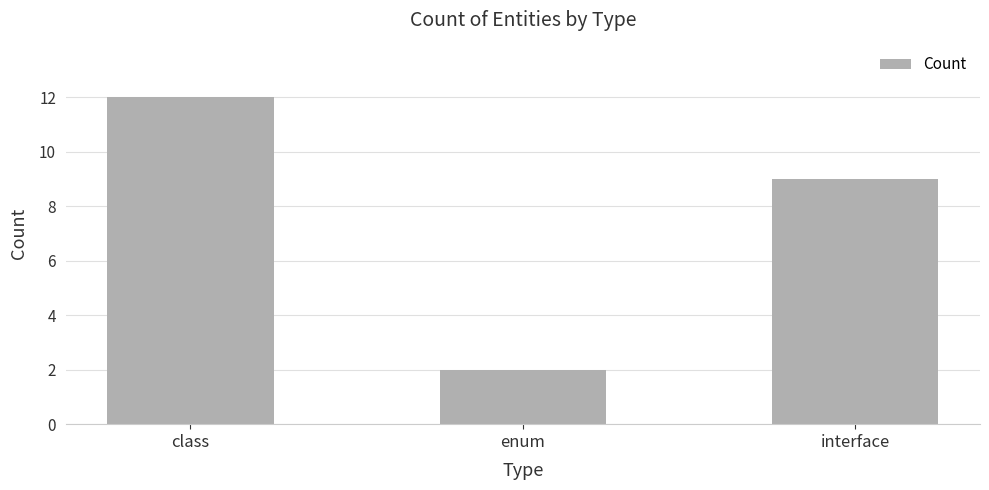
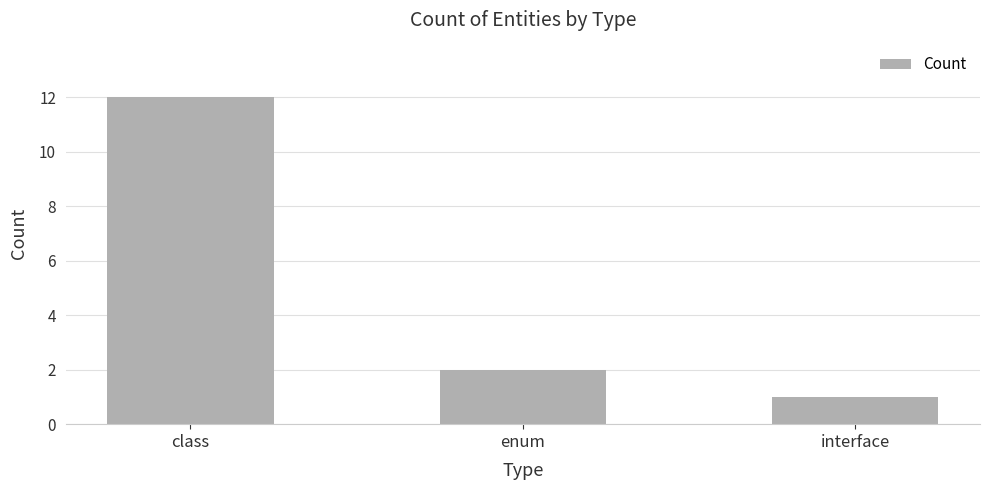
  {
    "class": 12,
    "enum": 2,
-   "interface": 9
+   "interface": 1
  }
